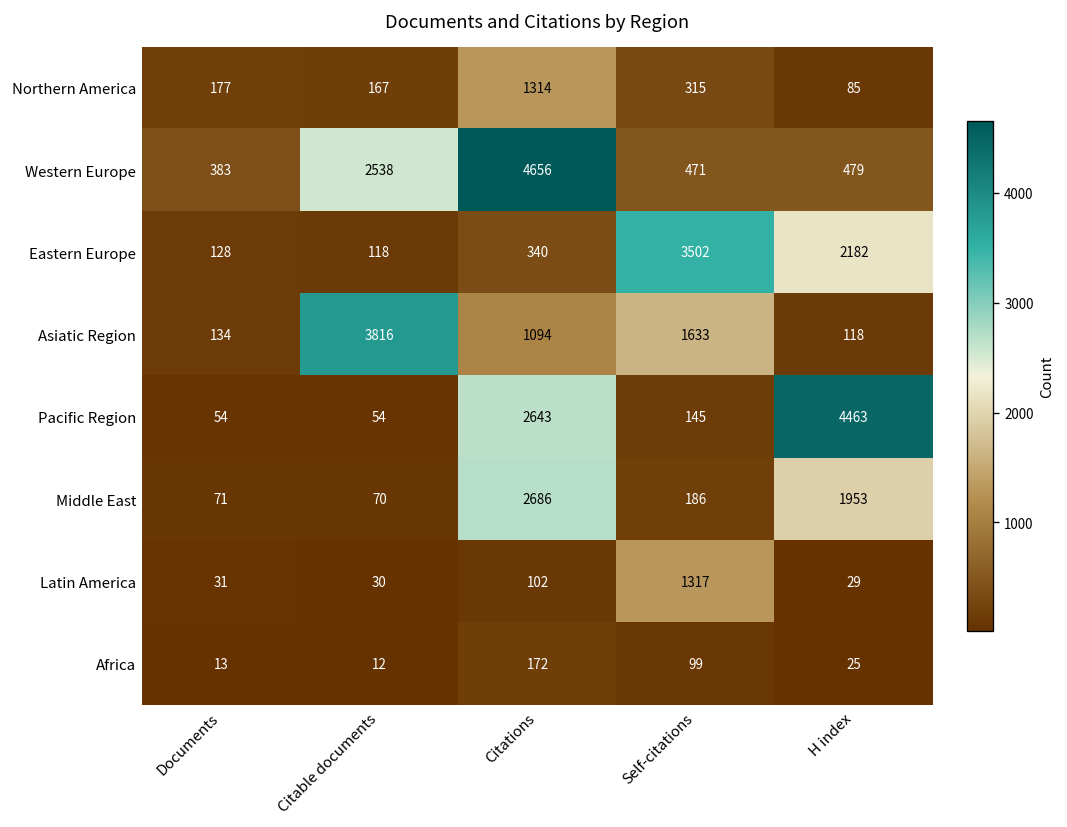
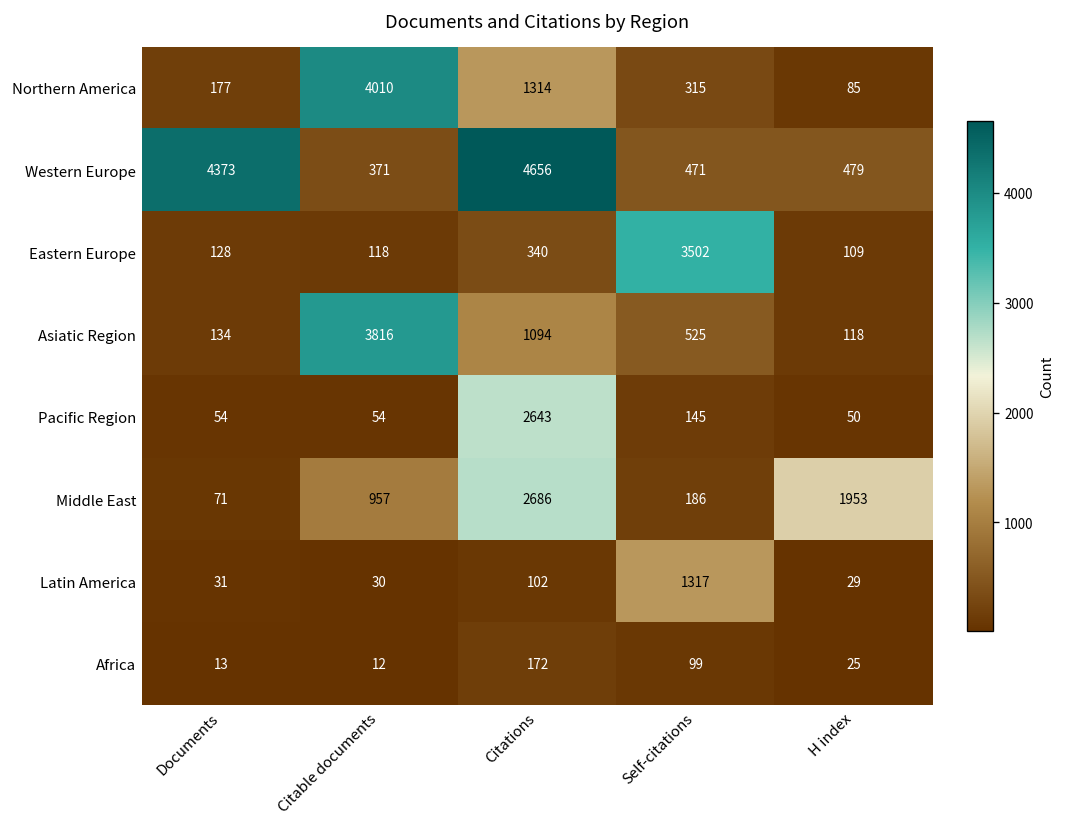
  {
    "Northern America": {
      "Documents": 177,
-     "Citable documents": 167,
+     "Citable documents": 4010,
      "Citations": 1314,
      "Self-citations": 315,
      "H index": 85
    },
    "Western Europe": {
-     "Documents": 383,
-     "Citable documents": 2538,
+     "Documents": 4373,
+     "Citable documents": 371,
      "Citations": 4656,
      "Self-citations": 471,
      "H index": 479
    },
    "Eastern Europe": {
      "Documents": 128,
      "Citable documents": 118,
      "Citations": 340,
      "Self-citations": 3502,
-     "H index": 2182
+     "H index": 109
    },
    "Asiatic Region": {
      "Documents": 134,
      "Citable documents": 3816,
      "Citations": 1094,
-     "Self-citations": 1633,
+     "Self-citations": 525,
      "H index": 118
    },
    "Pacific Region": {
      "Documents": 54,
      "Citable documents": 54,
      "Citations": 2643,
      "Self-citations": 145,
-     "H index": 4463
+     "H index": 50
    },
    "Middle East": {
      "Documents": 71,
-     "Citable documents": 70,
+     "Citable documents": 957,
      "Citations": 2686,
      "Self-citations": 186,
      "H index": 1953
    },
    "Latin America": {
      "Documents": 31,
      "Citable documents": 30,
      "Citations": 102,
      "Self-citations": 1317,
      "H index": 29
    },
    "Africa": {
      "Documents": 13,
      "Citable documents": 12,
      "Citations": 172,
      "Self-citations": 99,
      "H index": 25
    }
  }
